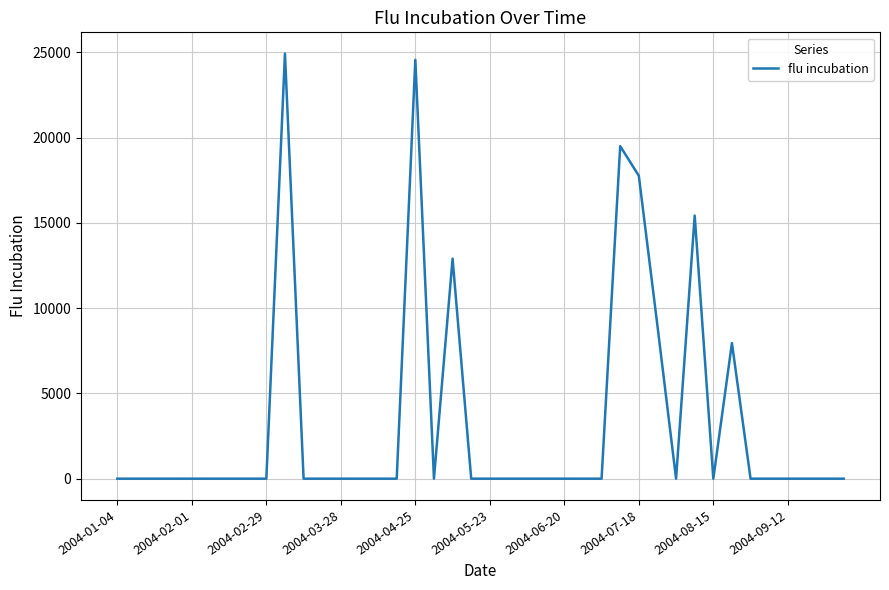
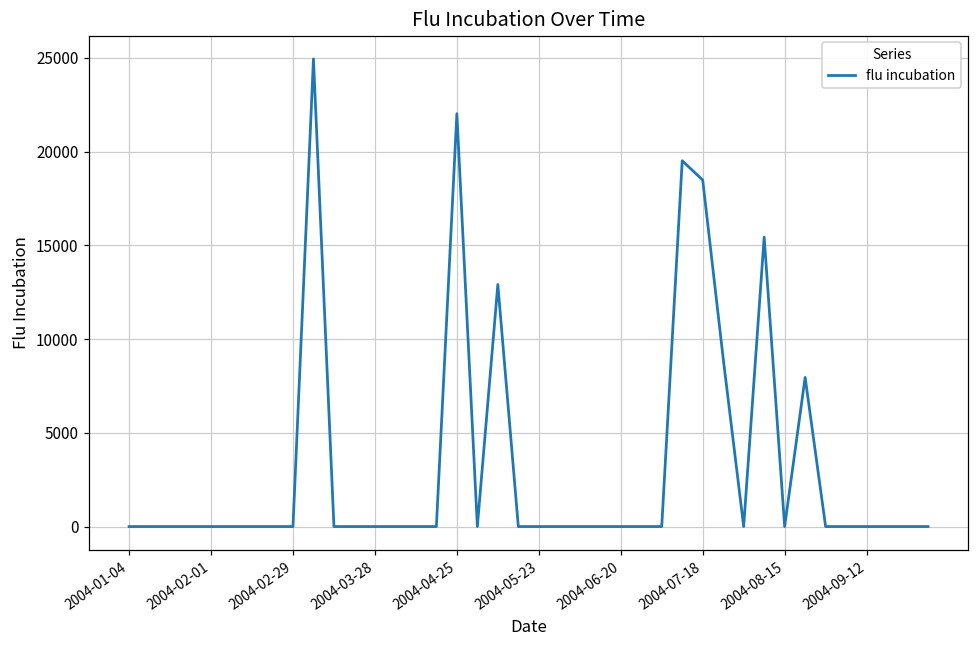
  {
    "2004-01-04": 0,
    "2004-02-01": 0,
    "2004-02-29": 0,
    "2004-03-28": 0,
-   "2004-04-25": 24600,
+   "2004-04-25": 22000,
    "2004-05-23": 0,
    "2004-06-20": 0,
-   "2004-07-18": 17800,
+   "2004-07-18": 18500,
    "2004-08-15": 0,
    "2004-09-12": 0
  }
